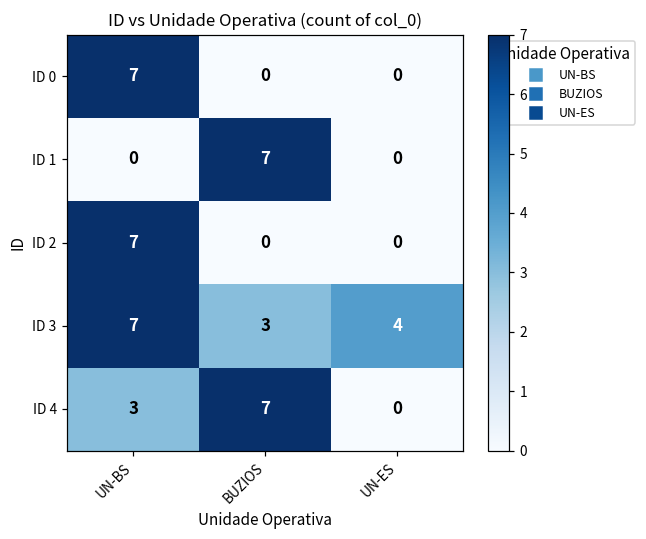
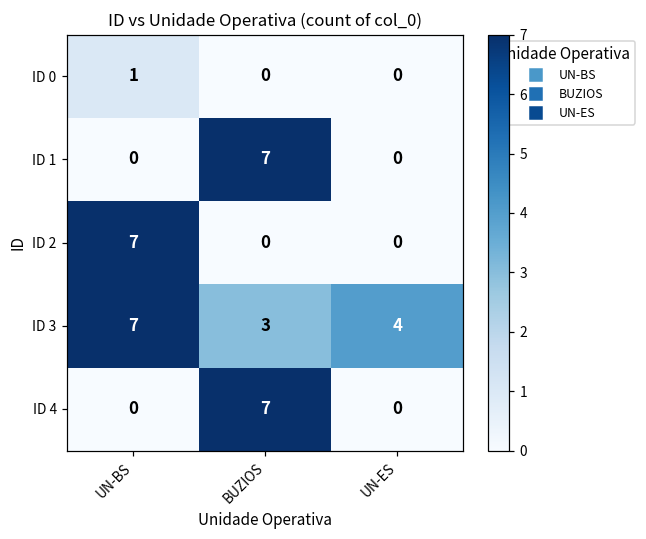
  {
    "ID 0": {
-     "UN-BS": 7,
+     "UN-BS": 1,
      "BUZIOS": 0,
      "UN-ES": 0
    },
    "ID 1": {
      "UN-BS": 0,
      "BUZIOS": 7,
      "UN-ES": 0
    },
    "ID 2": {
      "UN-BS": 7,
      "BUZIOS": 0,
      "UN-ES": 0
    },
    "ID 3": {
      "UN-BS": 7,
      "BUZIOS": 3,
      "UN-ES": 4
    },
    "ID 4": {
-     "UN-BS": 3,
+     "UN-BS": 0,
      "BUZIOS": 7,
      "UN-ES": 0
    }
  }
